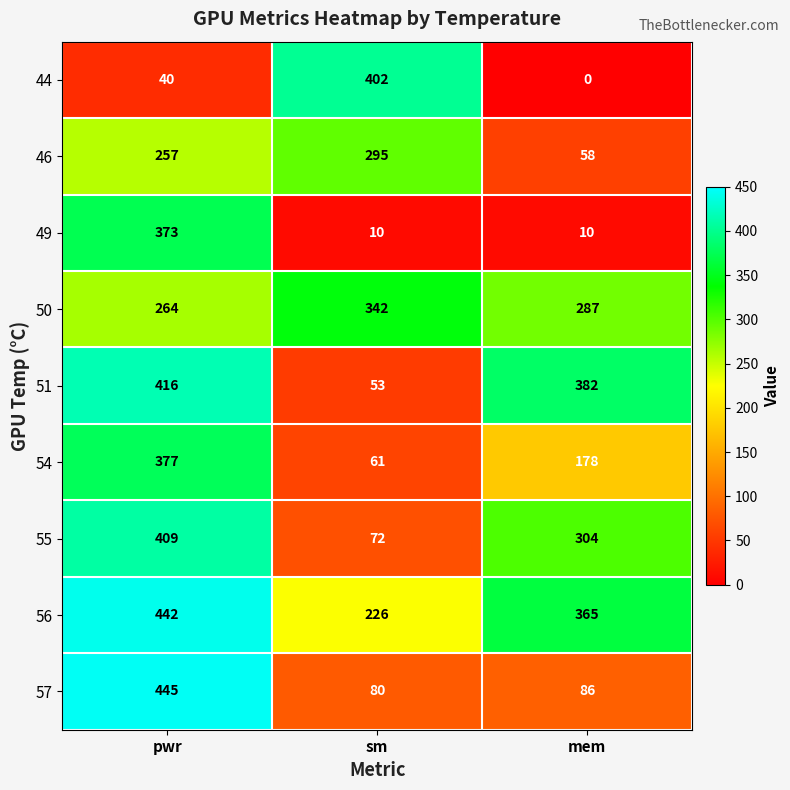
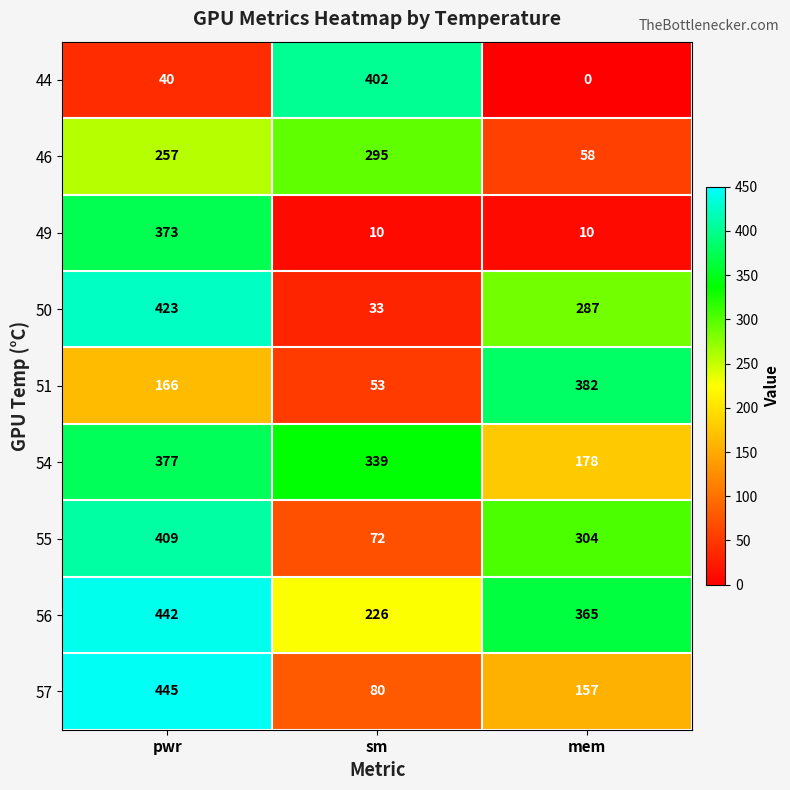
  {
    "44": {
      "pwr": 40,
      "sm": 402,
      "mem": 0
    },
    "46": {
      "pwr": 257,
      "sm": 295,
      "mem": 58
    },
    "49": {
      "pwr": 373,
      "sm": 10,
      "mem": 10
    },
    "50": {
-     "pwr": 264,
-     "sm": 342,
+     "pwr": 423,
+     "sm": 33,
      "mem": 287
    },
    "51": {
-     "pwr": 416,
+     "pwr": 166,
      "sm": 53,
      "mem": 382
    },
    "54": {
      "pwr": 377,
-     "sm": 61,
+     "sm": 339,
      "mem": 178
    },
    "55": {
      "pwr": 409,
      "sm": 72,
      "mem": 304
    },
    "56": {
      "pwr": 442,
      "sm": 226,
      "mem": 365
    },
    "57": {
      "pwr": 445,
      "sm": 80,
-     "mem": 86
+     "mem": 157
    }
  }
